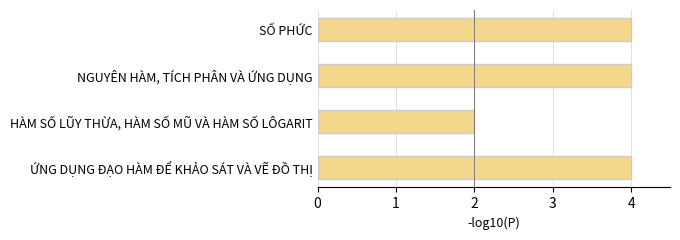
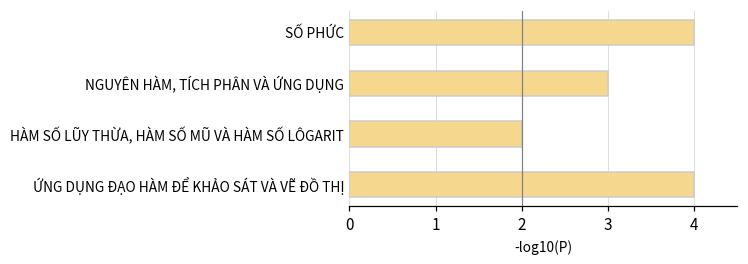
  {
    "SỐ PHỨC": 4,
-   "NGUYÊN HÀM, TÍCH PHÂN VÀ ỨNG DỤNG": 4,
+   "NGUYÊN HÀM, TÍCH PHÂN VÀ ỨNG DỤNG": 3,
    "HÀM SỐ LŨY THỪA, HÀM SỐ MŨ VÀ HÀM SỐ LÔGARIT": 2,
    "ỨNG DỤNG ĐẠO HÀM ĐỂ KHẢO SÁT VÀ VẼ ĐỒ THỊ": 4
  }
